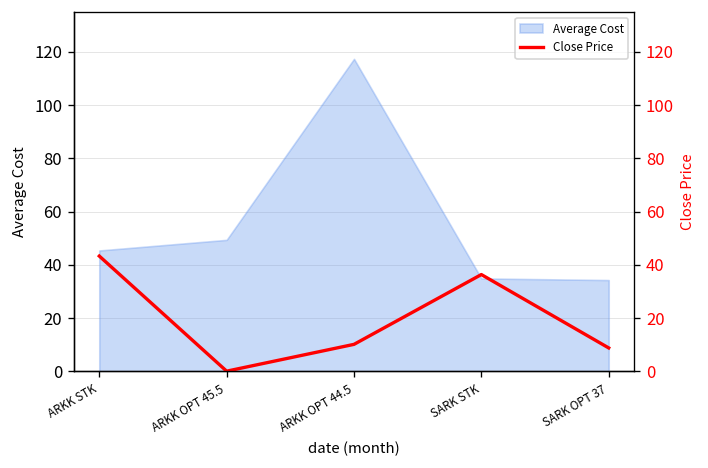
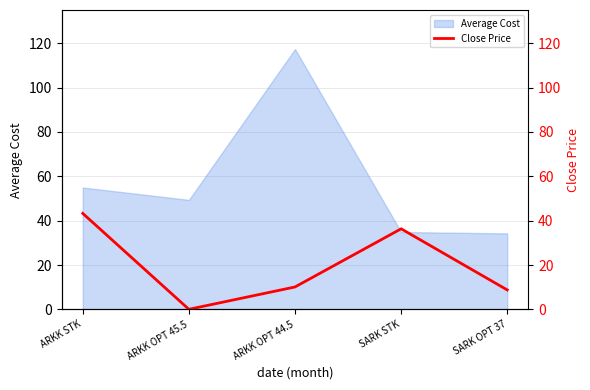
  {
    "Average Cost": {
-     "ARKK STK": 45,
+     "ARKK STK": 55,
      "ARKK OPT 45.5": 49,
      "ARKK OPT 44.5": 117,
      "SARK STK": 35,
      "SARK OPT 37": 34
    },
    "Close Price": {
      "ARKK STK": 43,
      "ARKK OPT 45.5": 0,
      "ARKK OPT 44.5": 10,
      "SARK STK": 36,
      "SARK OPT 37": 9
    }
  }
